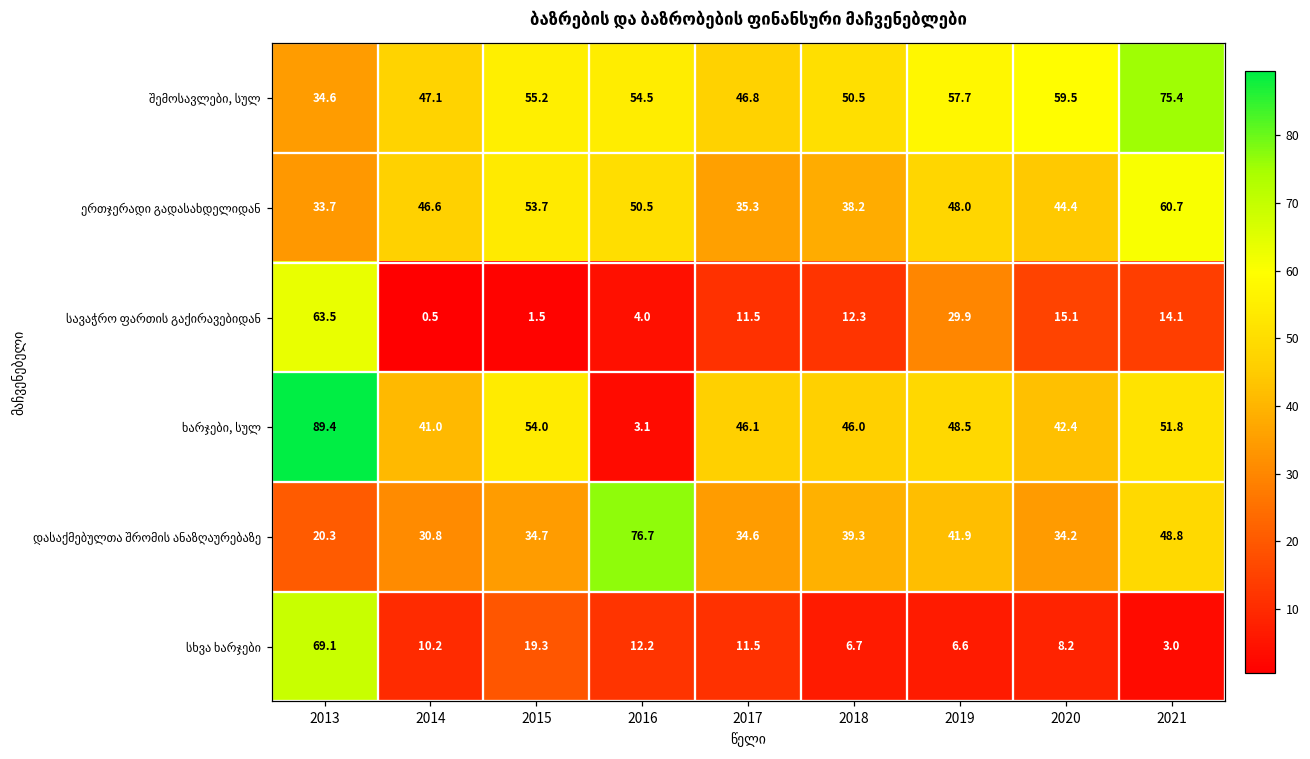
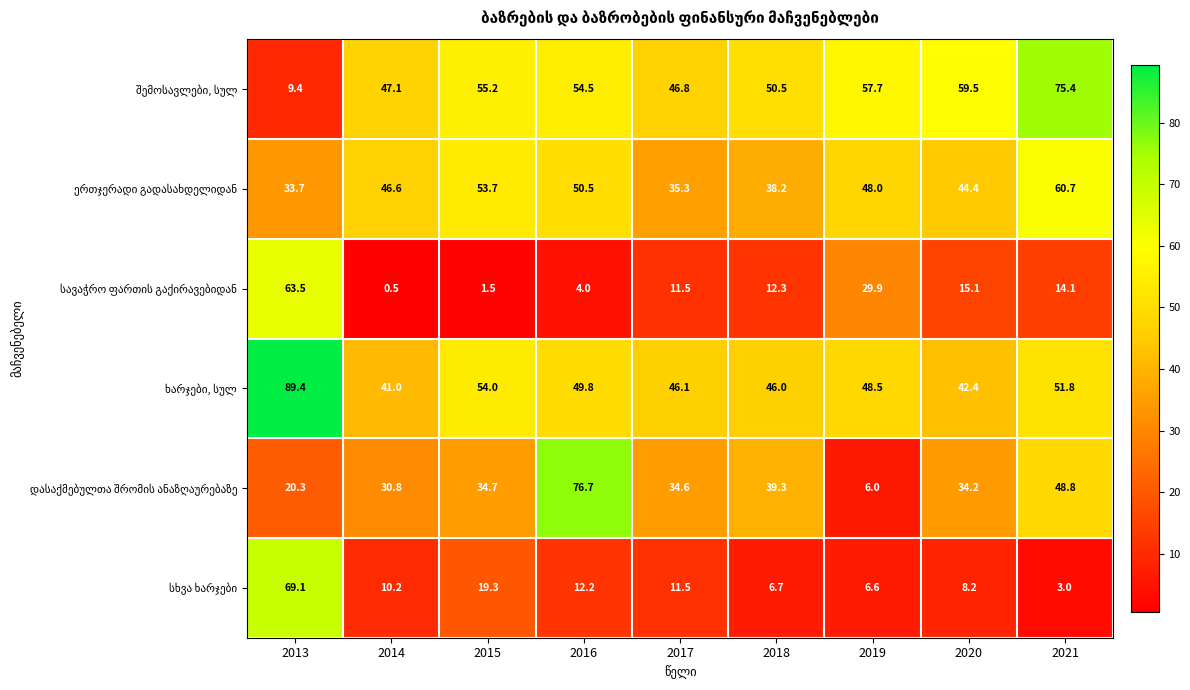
  {
    "შემოსავლები, სულ": {
-     "2013": 34.6,
+     "2013": 9.4,
      "2014": 47.1,
      "2015": 55.2,
      "2016": 54.5,
      "2017": 46.8,
      "2018": 50.5,
      "2019": 57.7,
      "2020": 59.5,
      "2021": 75.4
    },
    "ერთჯერადი გადასახდელიდან": {
      "2013": 33.7,
      "2014": 46.6,
      "2015": 53.7,
      "2016": 50.5,
      "2017": 35.3,
      "2018": 38.2,
      "2019": 48.0,
      "2020": 44.4,
      "2021": 60.7
    },
    "სავაჭრო ფართის გაქირავებიდან": {
      "2013": 63.5,
      "2014": 0.5,
      "2015": 1.5,
      "2016": 4.0,
      "2017": 11.5,
      "2018": 12.3,
      "2019": 29.9,
      "2020": 15.1,
      "2021": 14.1
    },
    "ხარჯები, სულ": {
      "2013": 89.4,
      "2014": 41.0,
      "2015": 54.0,
-     "2016": 3.1,
+     "2016": 49.8,
      "2017": 46.1,
      "2018": 46.0,
      "2019": 48.5,
      "2020": 42.4,
      "2021": 51.8
    },
    "დასაქმებულთა შრომის ანაზღაურებაზე": {
      "2013": 20.3,
      "2014": 30.8,
      "2015": 34.7,
      "2016": 76.7,
      "2017": 34.6,
      "2018": 39.3,
-     "2019": 41.9,
+     "2019": 6.0,
      "2020": 34.2,
      "2021": 48.8
    },
    "სხვა ხარჯები": {
      "2013": 69.1,
      "2014": 10.2,
      "2015": 19.3,
      "2016": 12.2,
      "2017": 11.5,
      "2018": 6.7,
      "2019": 6.6,
      "2020": 8.2,
      "2021": 3.0
    }
  }
